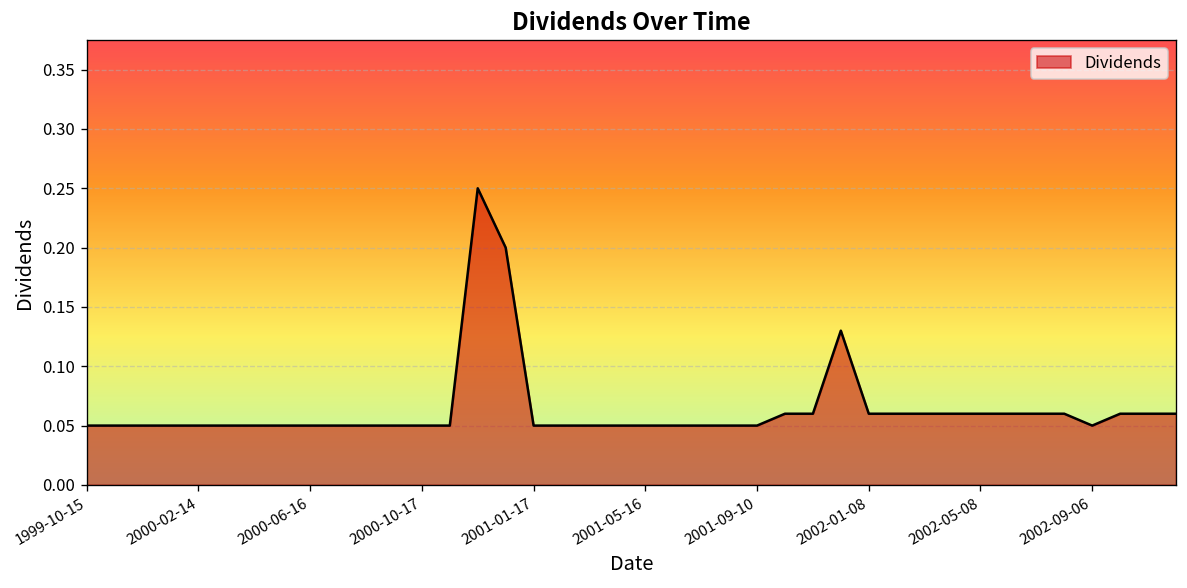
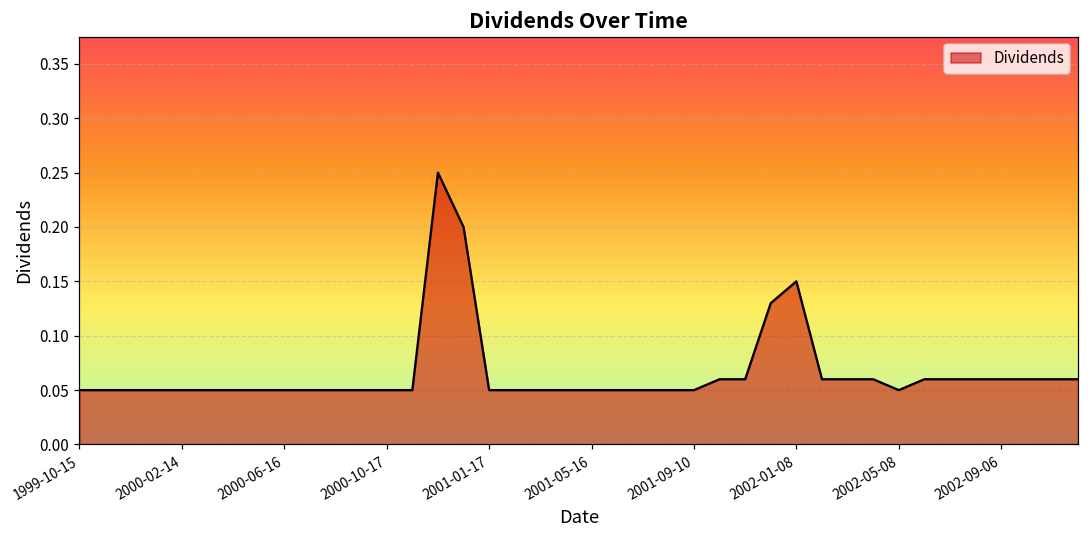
  {
    "1999-10-15": 0.05,
    "2000-02-14": 0.05,
    "2000-06-16": 0.05,
    "2000-10-17": 0.05,
    "2001-01-17": 0.05,
    "2001-05-16": 0.05,
    "2001-09-10": 0.05,
-   "2002-01-08": 0.06,
-   "2002-05-08": 0.06,
-   "2002-09-06": 0.05
+   "2002-01-08": 0.15,
+   "2002-05-08": 0.05,
+   "2002-09-06": 0.06
  }
